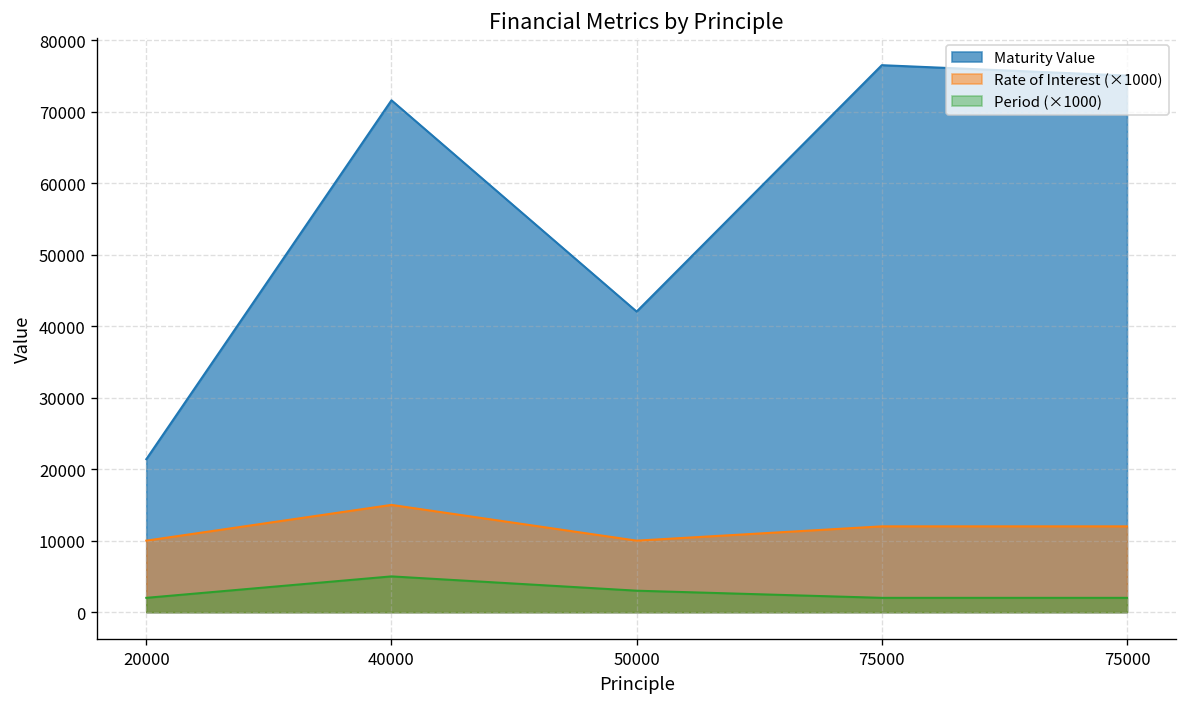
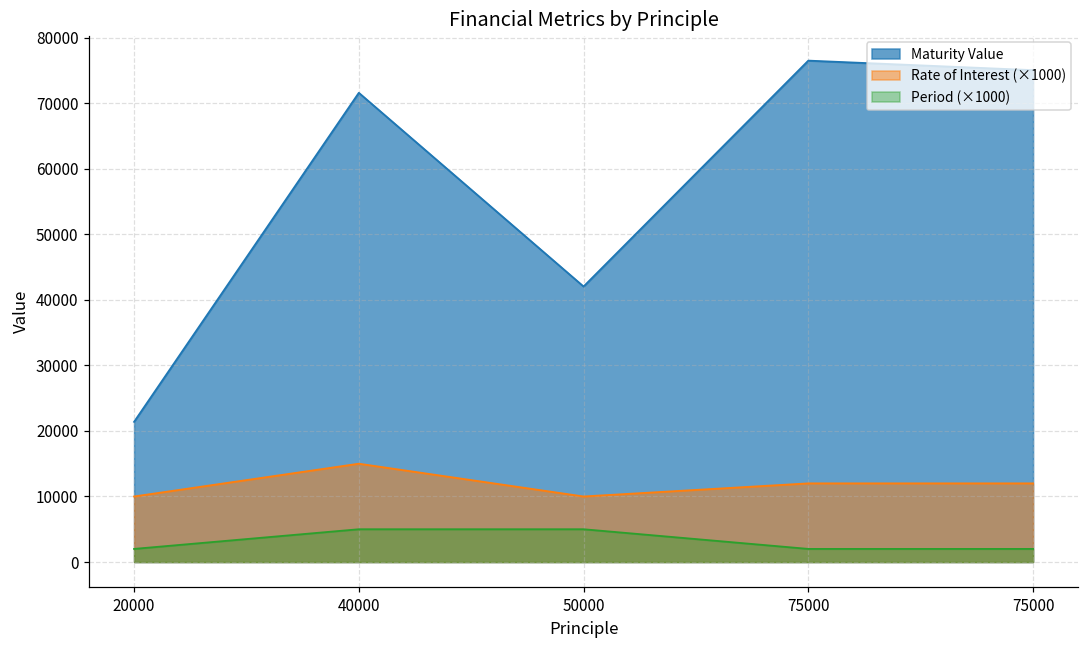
  {
    "Maturity Value": {
      "20000": 21000,
      "40000": 72000,
      "50000": 42000
    },
    "Rate of Interest (×1000)": {
      "20000": 10000,
      "40000": 15000,
      "50000": 10000
    },
    "Period (×1000)": {
      "20000": 2000,
      "40000": 5000,
-     "50000": 3000
+     "50000": 5000
    }
  }
